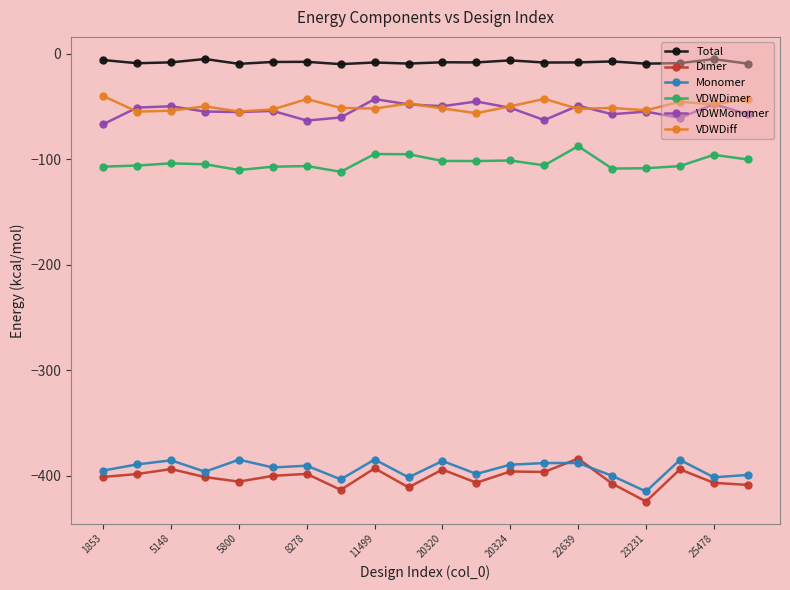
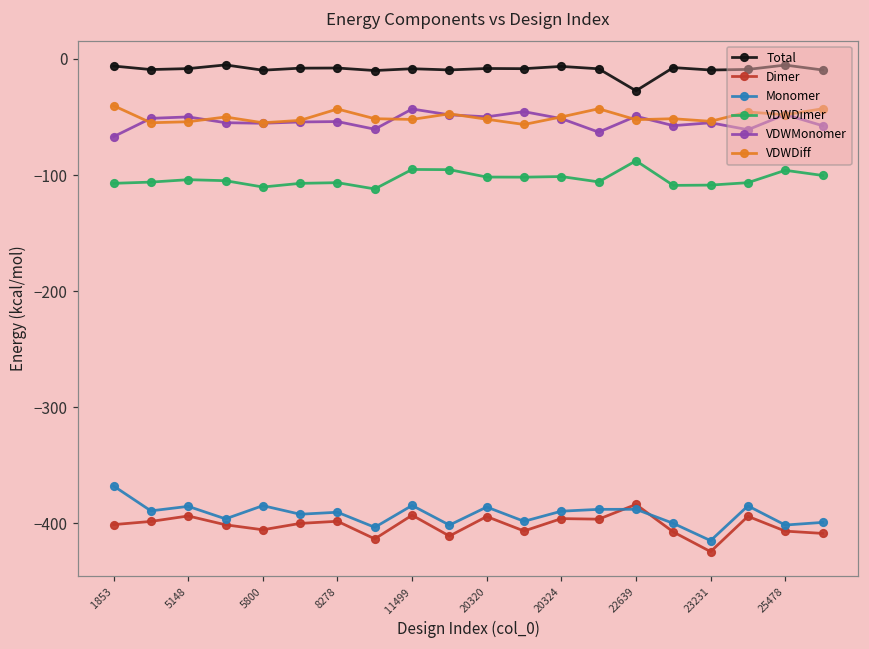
  {
    "Total": {
      "1853": -6,
      "5148": -8,
      "5800": -10,
      "8278": -8,
      "11499": -8,
      "20320": -8,
      "20324": -6,
-     "22639": -8,
+     "22639": -27,
      "23231": -9
    },
    "Dimer": {
      "1853": -401,
      "5148": -394,
      "5800": -405,
      "8278": -398,
      "11499": -393,
      "20320": -394,
      "20324": -396,
      "22639": -384,
      "23231": -424,
      "25478": -407
    },
    "Monomer": {
-     "1853": -395,
+     "1853": -368,
      "5148": -385,
      "5800": -385,
      "8278": -390,
      "11499": -384,
      "20320": -386,
      "20324": -389,
      "22639": -388,
      "23231": -415,
      "25478": -401
    },
    "VDWDimer": {
      "1853": -107,
      "5148": -104,
      "5800": -110,
      "8278": -107,
      "11499": -95,
      "20320": -102,
      "20324": -101,
      "22639": -88,
      "23231": -109,
      "25478": -96
    },
    "VDWMonomer": {
      "1853": -67,
      "5148": -50,
-     "8278": -63,
+     "8278": -54,
      "11499": -43,
      "22639": -49
    },
    "VDWDiff": {
      "1853": -40,
      "5148": -54,
      "8278": -43,
      "11499": -52,
      "22639": -52
    }
  }
